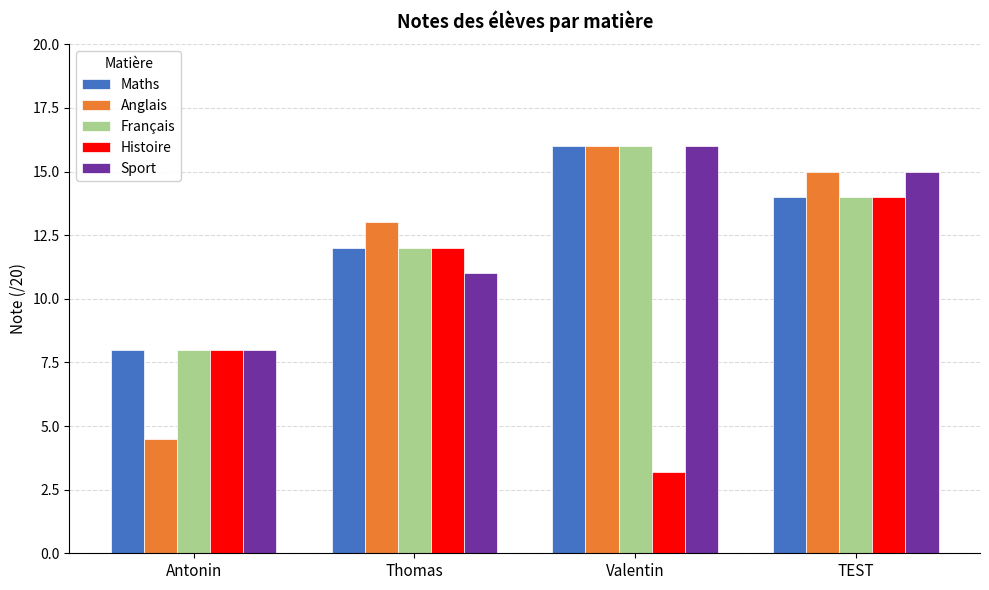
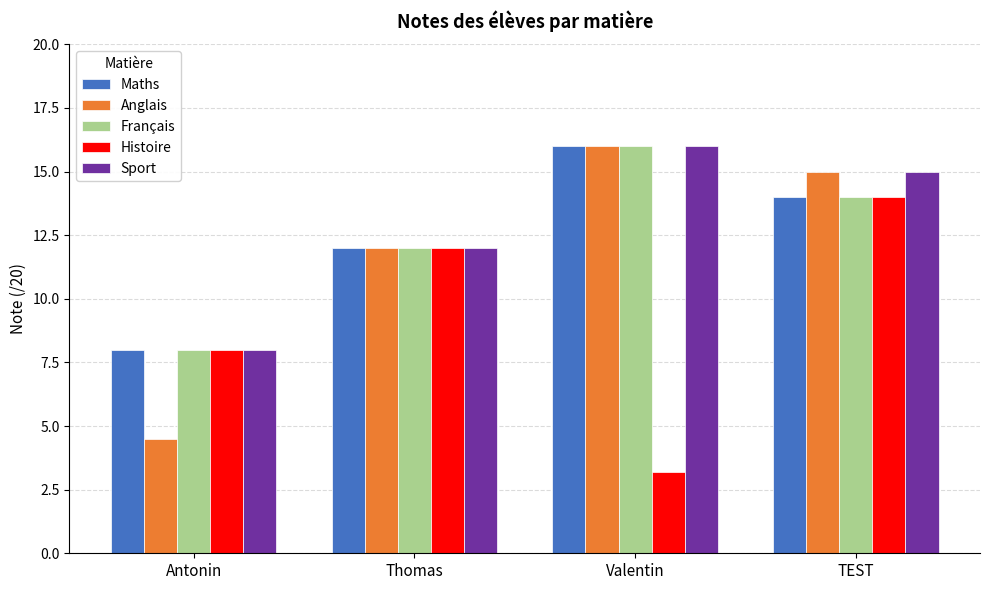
  {
    "Maths": {
      "Antonin": 8,
      "Thomas": 12,
      "Valentin": 16,
      "TEST": 14
    },
    "Anglais": {
      "Antonin": 4.5,
-     "Thomas": 13,
+     "Thomas": 12,
      "Valentin": 16,
      "TEST": 15
    },
    "Français": {
      "Antonin": 8,
      "Thomas": 12,
      "Valentin": 16,
      "TEST": 14
    },
    "Histoire": {
      "Antonin": 8,
      "Thomas": 12,
      "Valentin": 3.2,
      "TEST": 14
    },
    "Sport": {
      "Antonin": 8,
-     "Thomas": 11,
+     "Thomas": 12,
      "Valentin": 16,
      "TEST": 15
    }
  }
